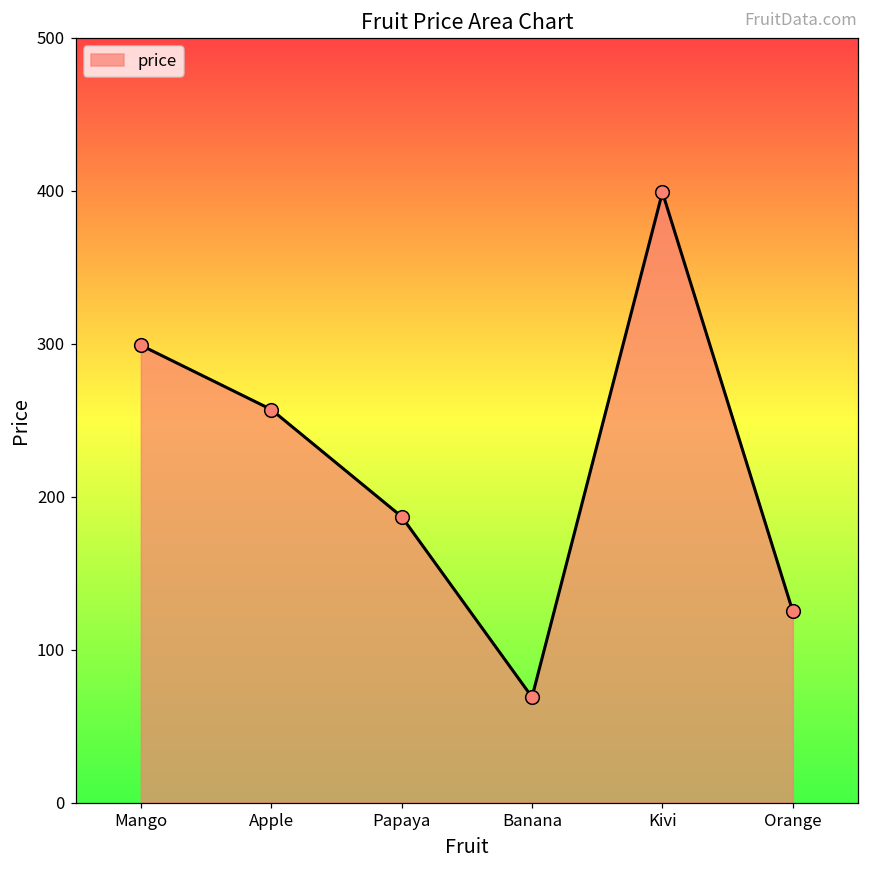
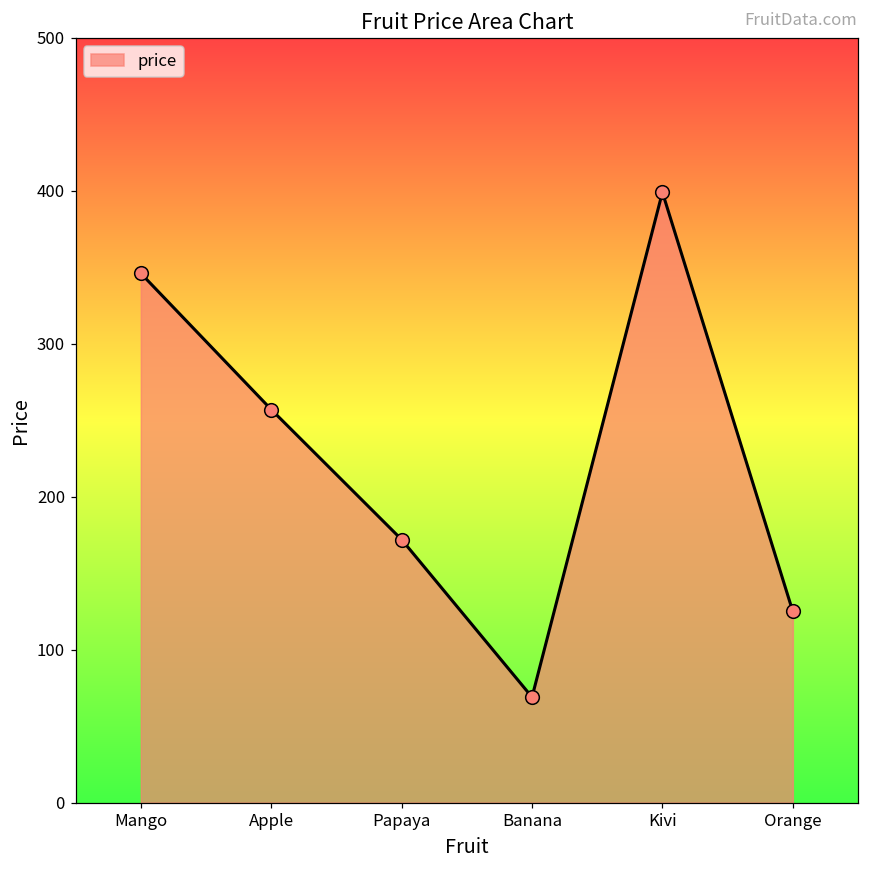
  {
-   "Mango": 299,
+   "Mango": 346,
    "Apple": 257,
-   "Papaya": 187,
+   "Papaya": 172,
    "Banana": 69,
    "Kivi": 399,
    "Orange": 125
  }
